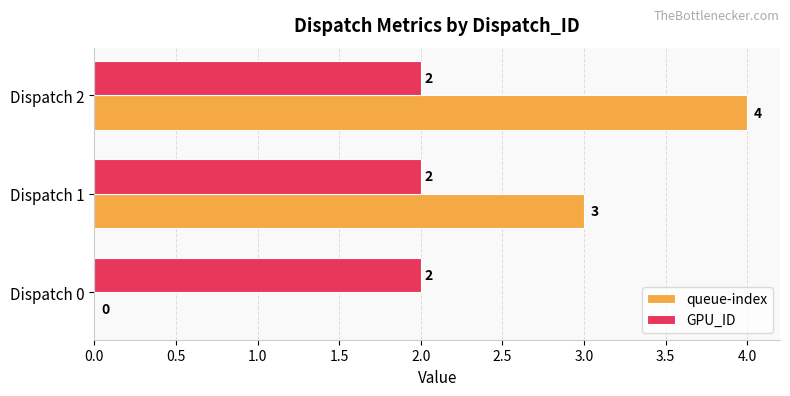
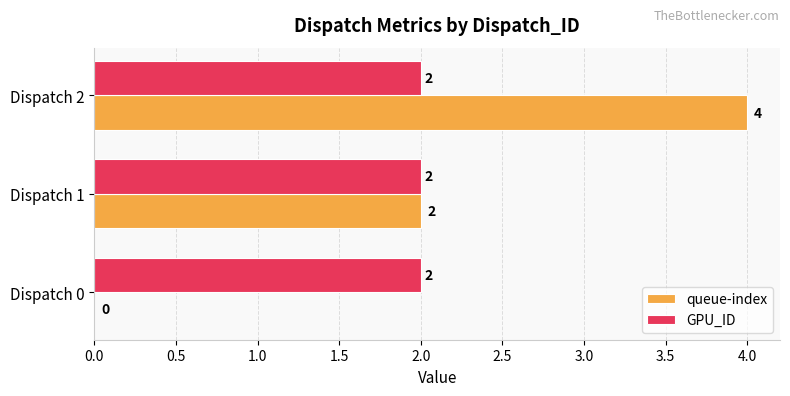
  {
    "queue-index": {
      "Dispatch 2": 4,
-     "Dispatch 1": 3,
+     "Dispatch 1": 2,
      "Dispatch 0": 0
    },
    "GPU_ID": {
      "Dispatch 2": 2,
      "Dispatch 1": 2,
      "Dispatch 0": 2
    }
  }
